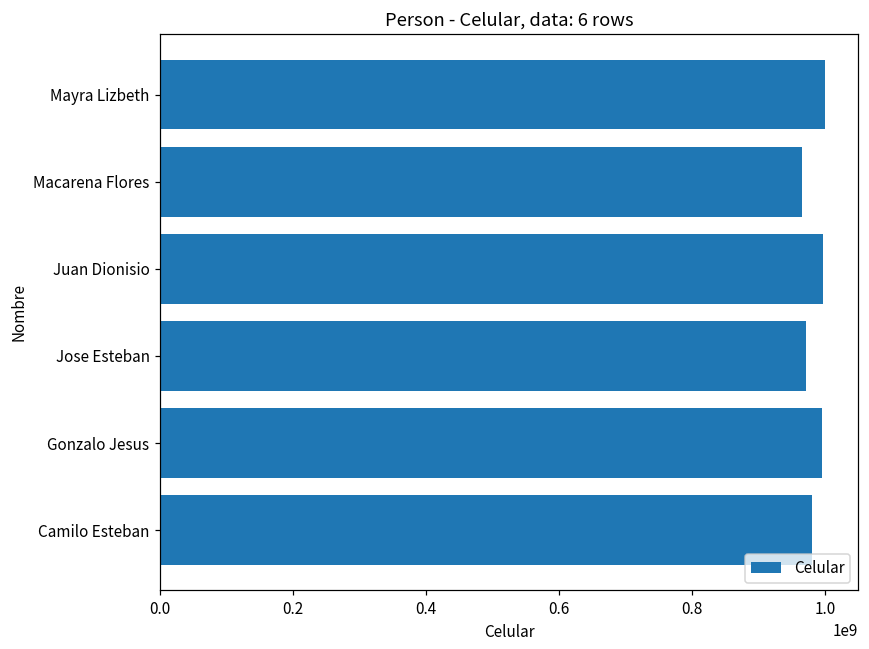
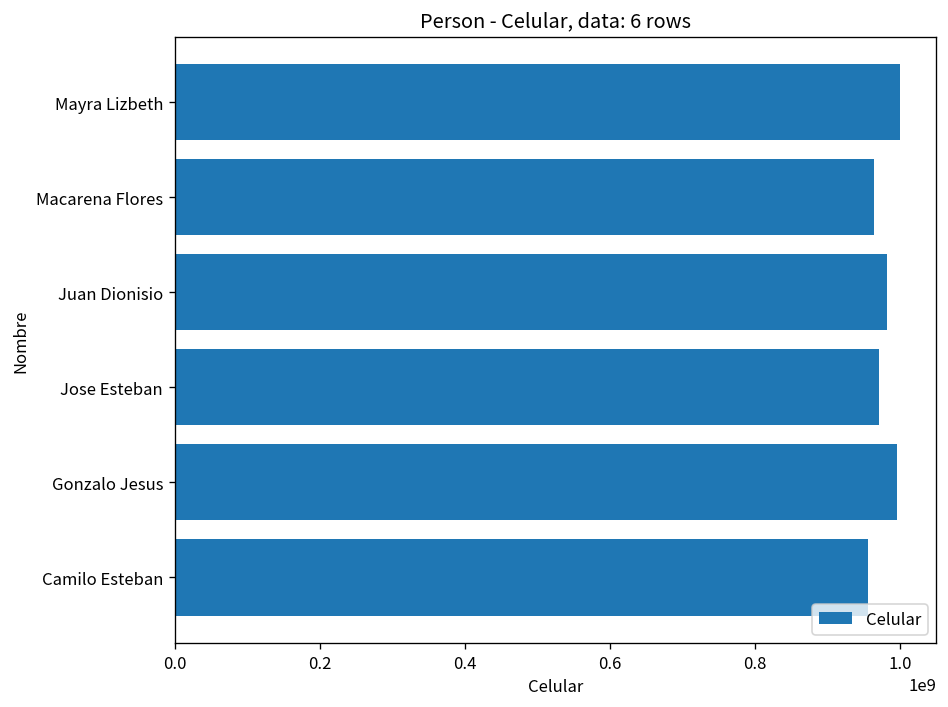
  {
    "Mayra Lizbeth": 1000000000,
    "Macarena Flores": 960000000,
-   "Juan Dionisio": 1000000000,
+   "Juan Dionisio": 980000000,
    "Jose Esteban": 970000000,
    "Gonzalo Jesus": 1000000000,
-   "Camilo Esteban": 980000000
+   "Camilo Esteban": 960000000
  }
